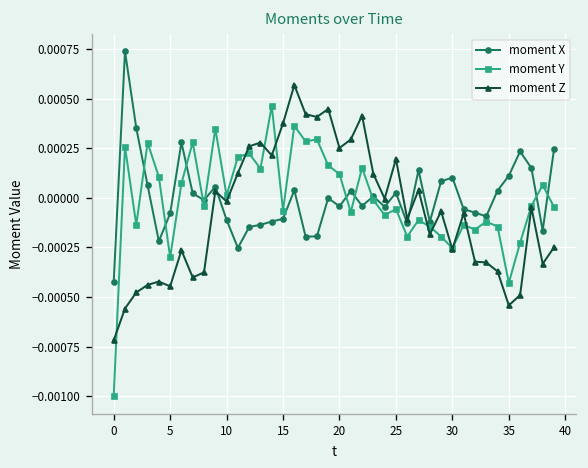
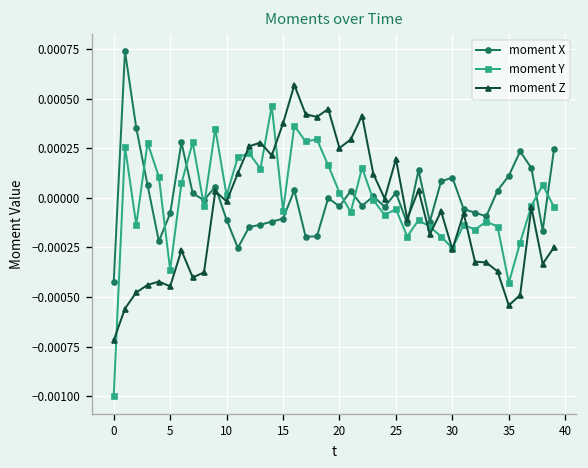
  {
    "moment Y": {
      "0": -0.00100,
-     "5": -0.00030,
+     "5": -0.00036,
      "10": 0.00001,
      "15": -0.00006,
-     "20": 0.00012,
+     "20": 0.00003,
      "25": -0.00006,
      "35": -0.00043
    }
  }
